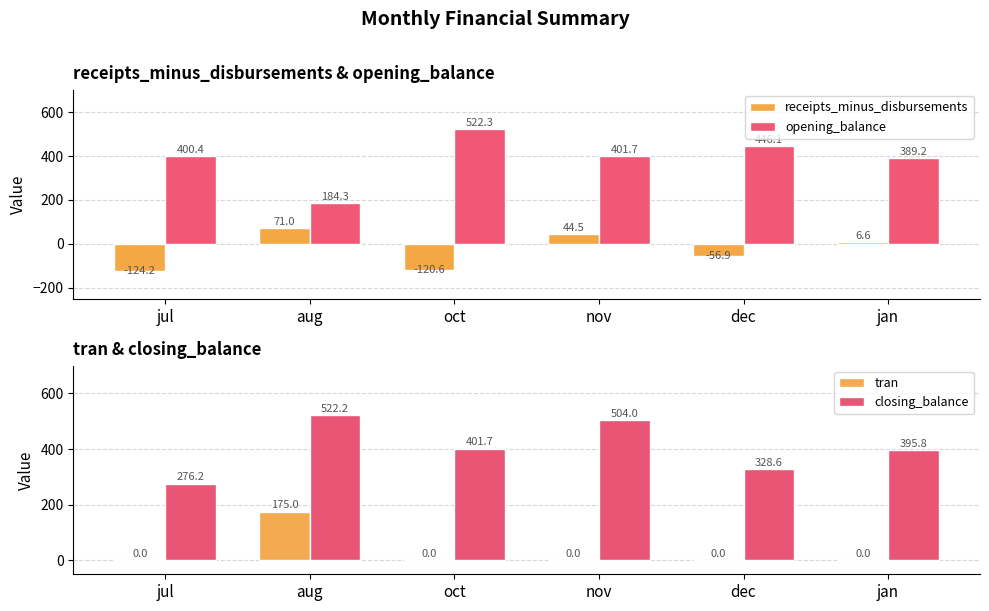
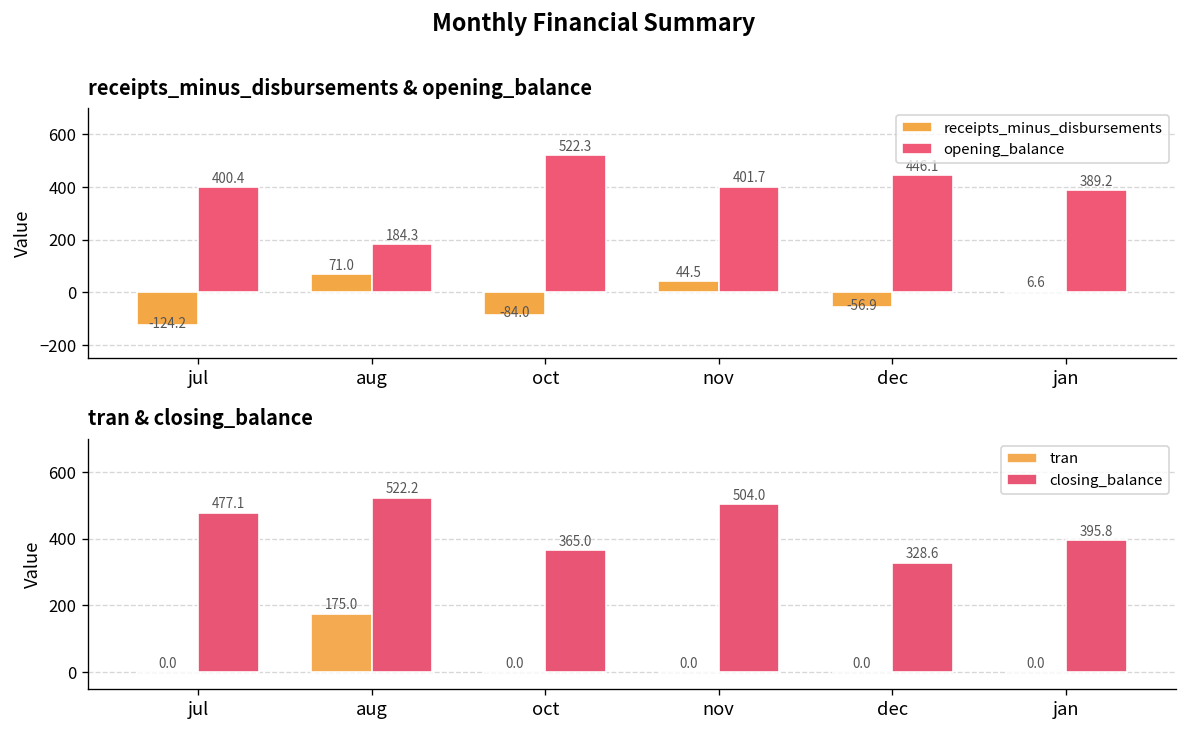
  {
    "receipts_minus_disbursements & opening_balance": {
      "receipts_minus_disbursements": {
        "jul": -124.2,
        "aug": 71.0,
-       "oct": -120.6,
+       "oct": -84.0,
        "nov": 44.5,
        "dec": -56.9,
        "jan": 6.6
      },
      "opening_balance": {
        "jul": 400.4,
        "aug": 184.3,
        "oct": 522.3,
        "nov": 401.7,
        "jan": 389.2
      }
    },
    "tran & closing_balance": {
      "tran": {
        "jul": 0.0,
        "aug": 175.0,
        "oct": 0.0,
        "nov": 0.0,
        "dec": 0.0,
        "jan": 0.0
      },
      "closing_balance": {
-       "jul": 276.2,
+       "jul": 477.1,
        "aug": 522.2,
-       "oct": 401.7,
+       "oct": 365.0,
        "nov": 504.0,
        "dec": 328.6,
        "jan": 395.8
      }
    }
  }
